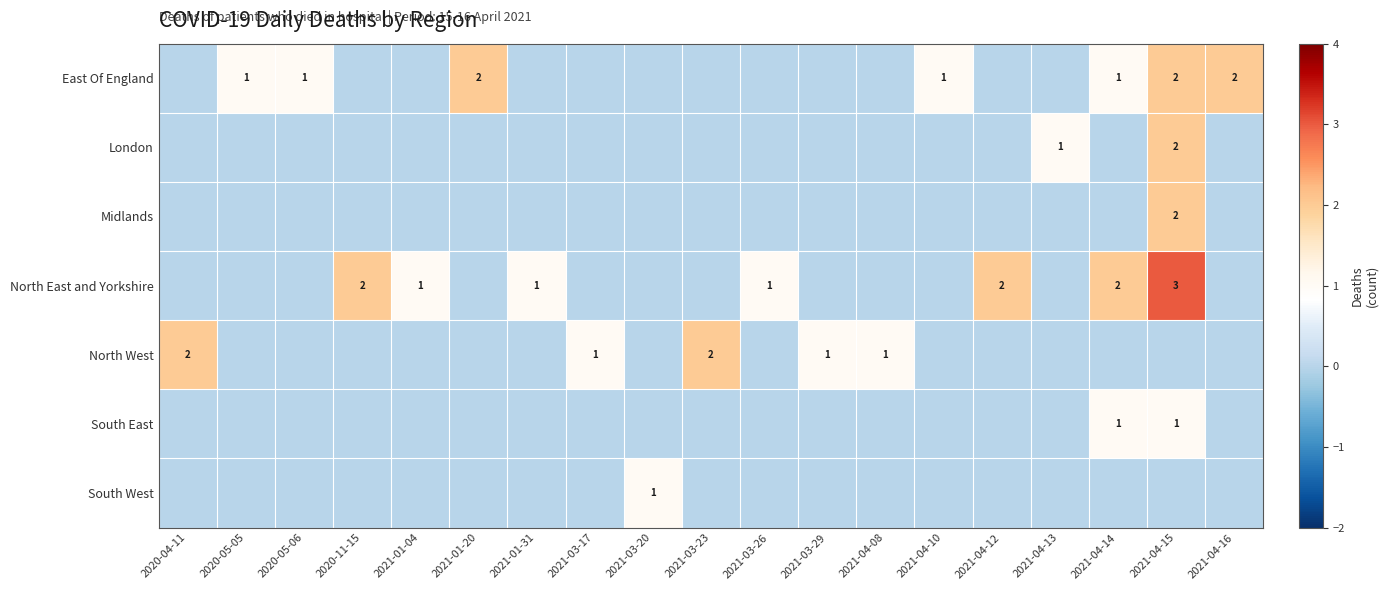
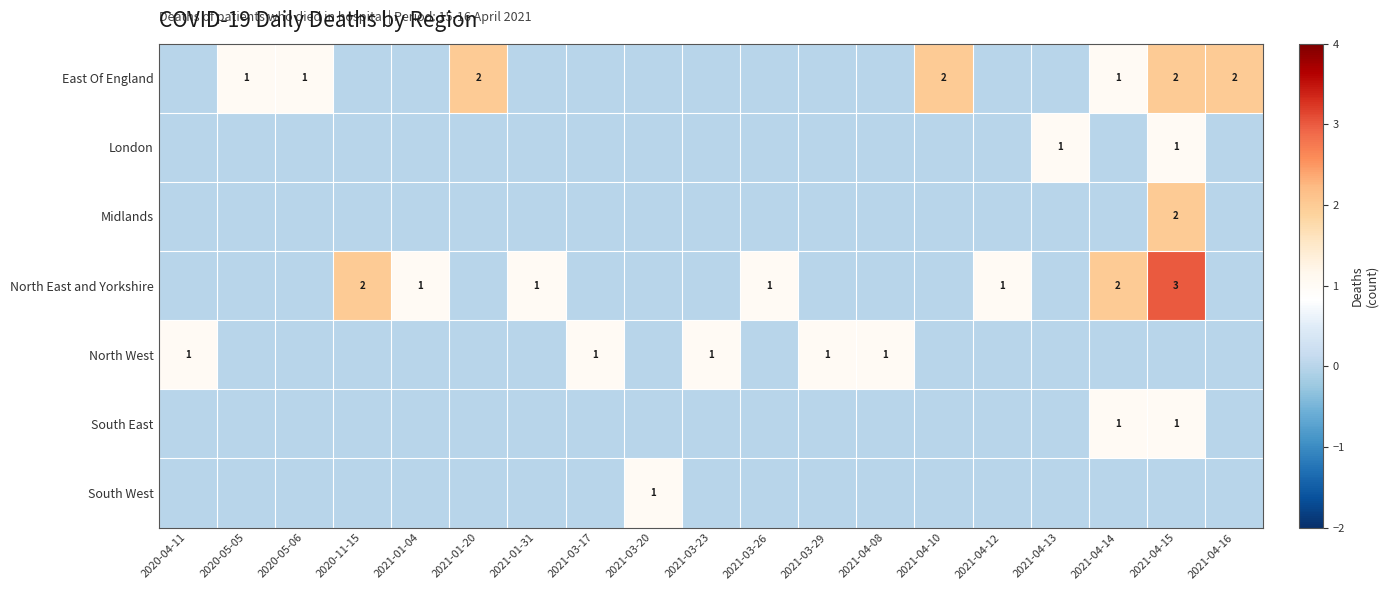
  {
    "East Of England": {
      "2020-05-05": 1,
      "2020-05-06": 1,
      "2021-01-20": 2,
-     "2021-04-10": 1,
+     "2021-04-10": 2,
      "2021-04-14": 1,
      "2021-04-15": 2,
      "2021-04-16": 2
    },
    "London": {
      "2021-04-13": 1,
-     "2021-04-15": 2
+     "2021-04-15": 1
    },
    "Midlands": {
      "2021-04-15": 2
    },
    "North East and Yorkshire": {
      "2020-11-15": 2,
      "2021-01-04": 1,
      "2021-01-31": 1,
      "2021-03-26": 1,
-     "2021-04-12": 2,
+     "2021-04-12": 1,
      "2021-04-14": 2,
      "2021-04-15": 3
    },
    "North West": {
-     "2020-04-11": 2,
+     "2020-04-11": 1,
      "2021-03-17": 1,
-     "2021-03-23": 2,
+     "2021-03-23": 1,
      "2021-03-29": 1,
      "2021-04-08": 1
    },
    "South East": {
      "2021-04-14": 1,
      "2021-04-15": 1
    },
    "South West": {
      "2021-03-20": 1
    }
  }
